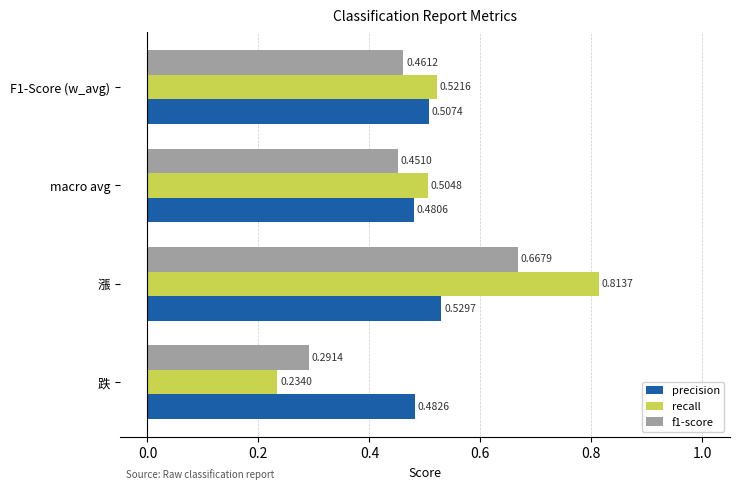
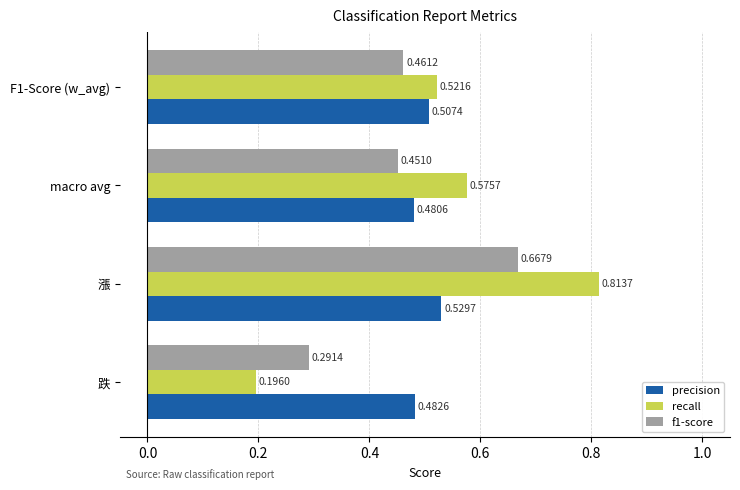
  {
    "precision": {
      "F1-Score (w_avg)": 0.5074,
      "macro avg": 0.4806,
      "漲": 0.5297,
      "跌": 0.4826
    },
    "recall": {
      "F1-Score (w_avg)": 0.5216,
-     "macro avg": 0.5048,
+     "macro avg": 0.5757,
      "漲": 0.8137,
-     "跌": 0.2340
+     "跌": 0.1960
    },
    "f1-score": {
      "F1-Score (w_avg)": 0.4612,
      "macro avg": 0.4510,
      "漲": 0.6679,
      "跌": 0.2914
    }
  }
